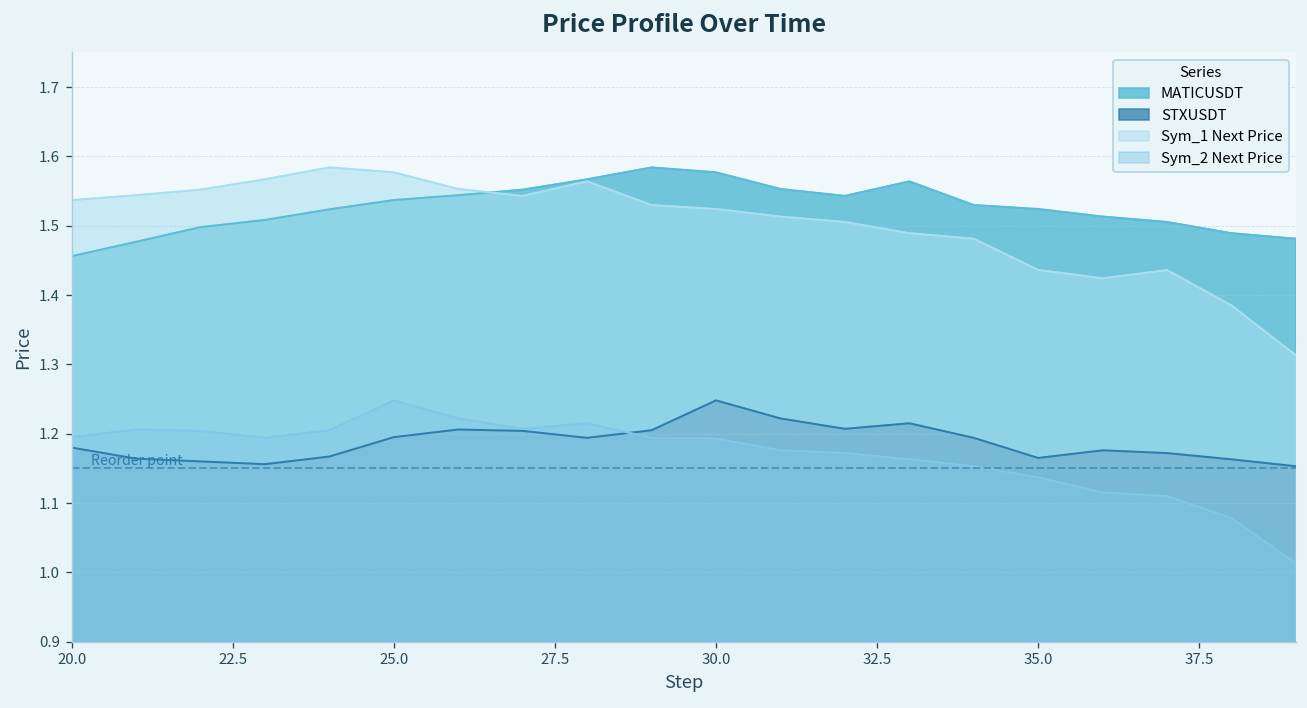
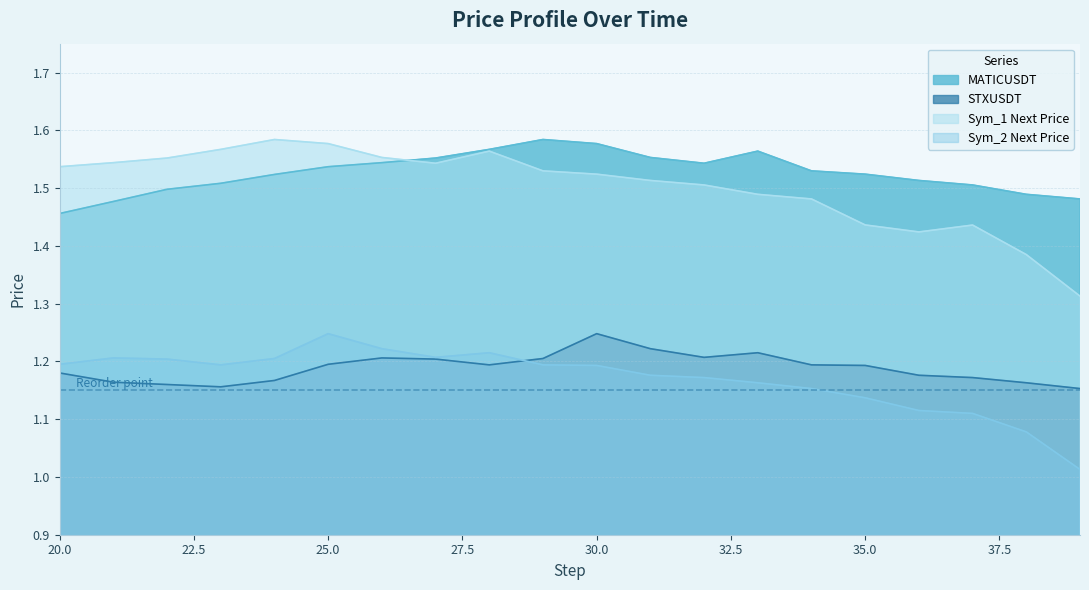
  {
    "STXUSDT": {
      "20.0": 1.18,
      "25.0": 1.20,
      "30.0": 1.25,
-     "35.0": 1.17
+     "35.0": 1.19
    }
  }
